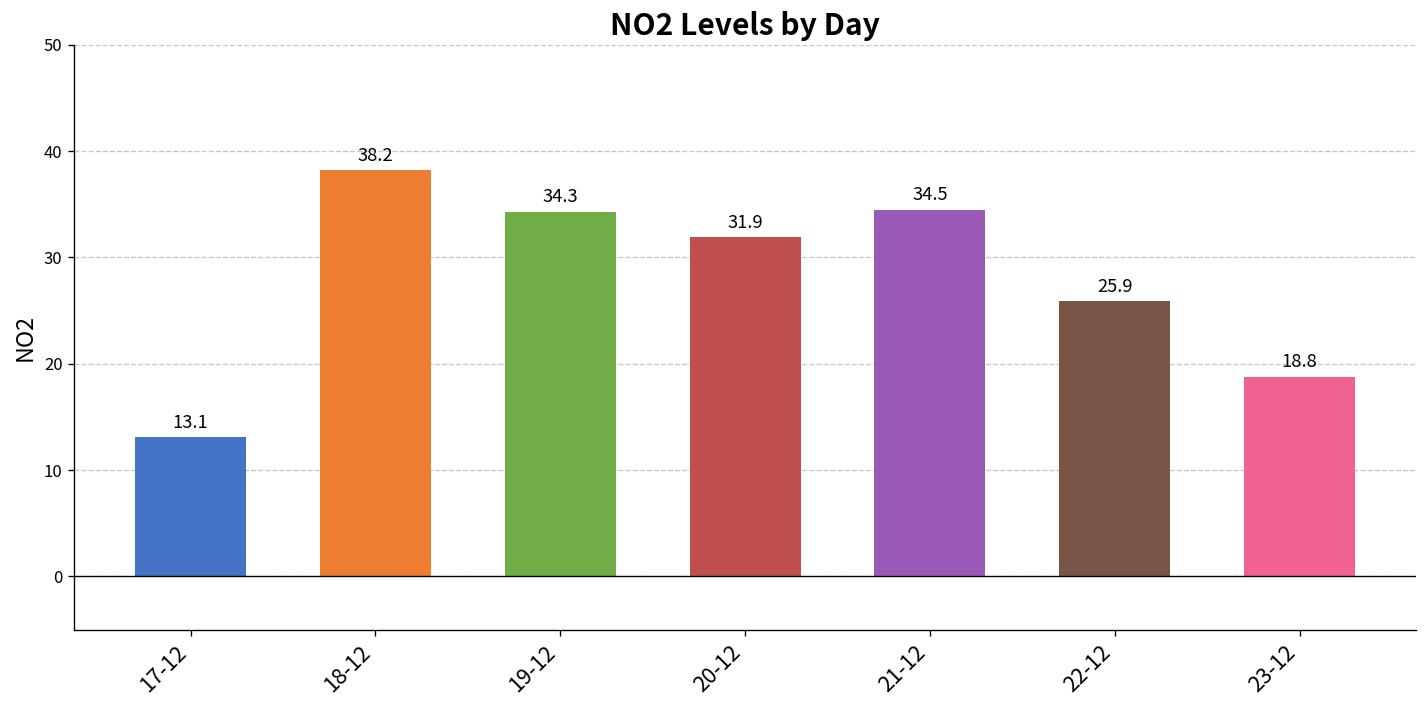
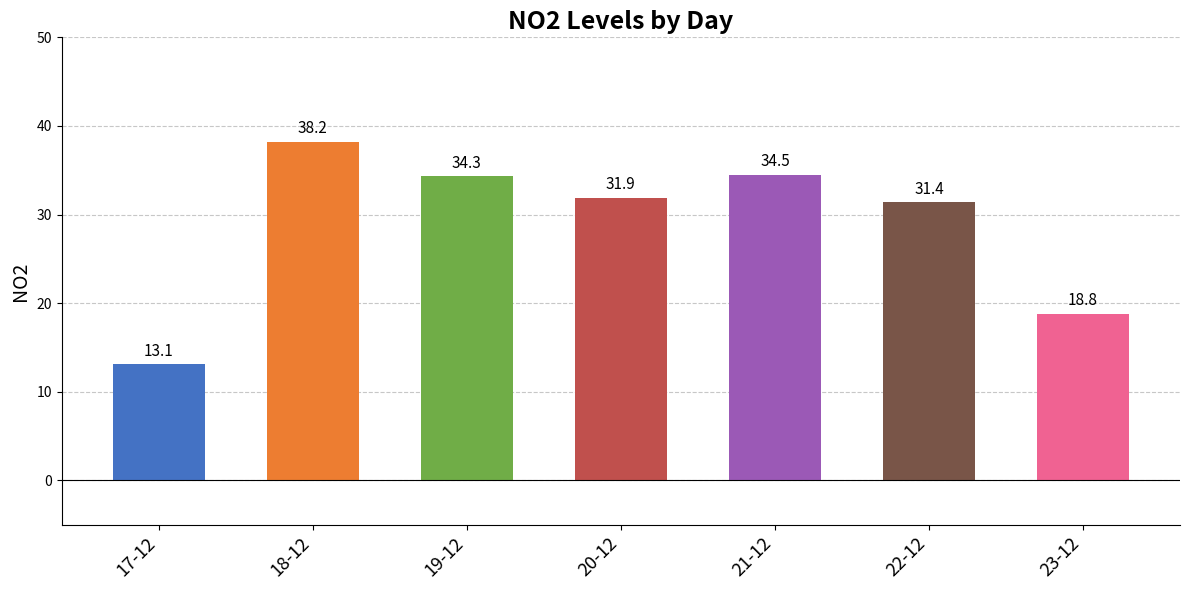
  {
    "17-12": 13.1,
    "18-12": 38.2,
    "19-12": 34.3,
    "20-12": 31.9,
    "21-12": 34.5,
-   "22-12": 25.9,
+   "22-12": 31.4,
    "23-12": 18.8
  }
